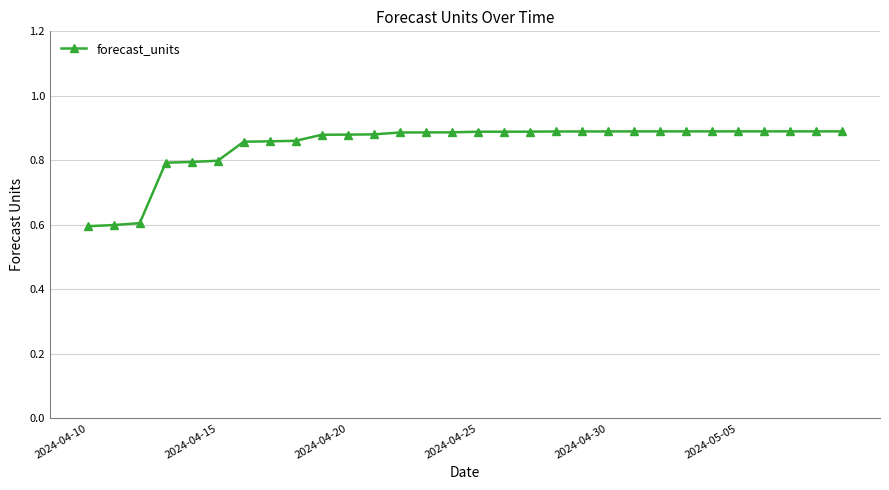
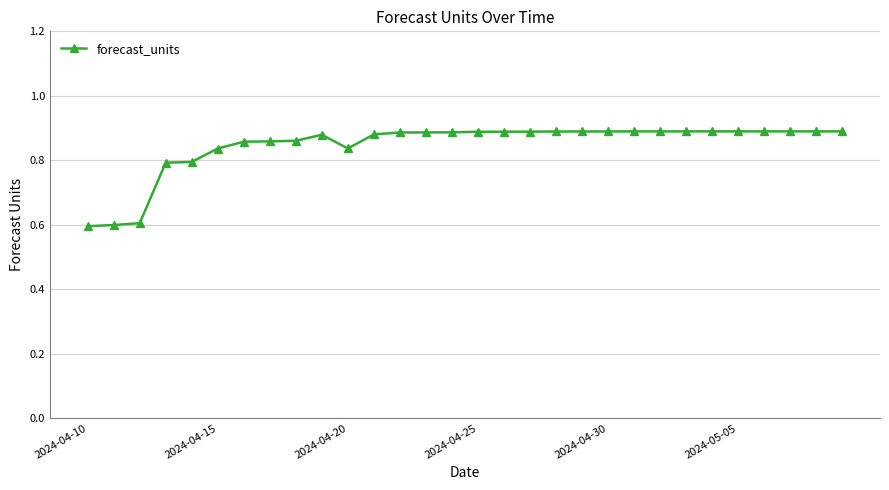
  {
    "2024-04-10": 0.60,
-   "2024-04-15": 0.80,
-   "2024-04-20": 0.88,
+   "2024-04-15": 0.84,
+   "2024-04-20": 0.84,
    "2024-04-25": 0.89,
    "2024-04-30": 0.89,
    "2024-05-05": 0.89
  }
